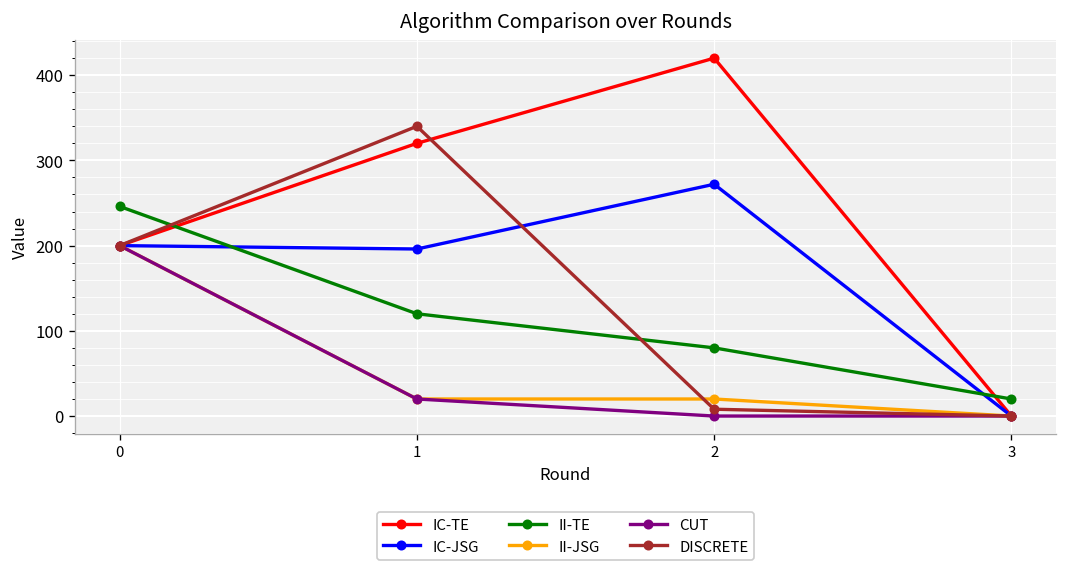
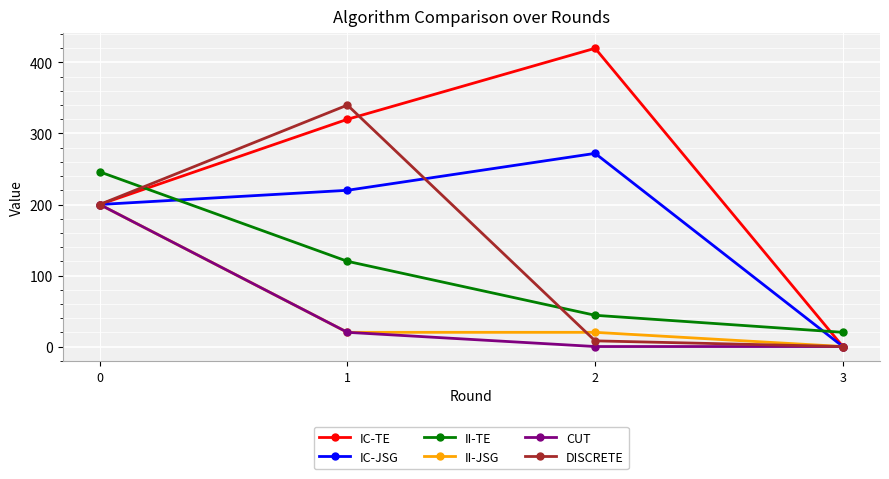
  {
    "IC-TE": {
      "1": 320,
      "2": 420
    },
    "IC-JSG": {
-     "1": 200,
+     "1": 220,
      "2": 270
    },
    "II-TE": {
      "0": 250,
      "1": 120,
-     "2": 80,
+     "2": 40,
      "3": 20
    },
    "II-JSG": {
      "2": 20
    },
    "CUT": {
      "2": 0
    },
    "DISCRETE": {
      "1": 340,
      "2": 10
    }
  }
